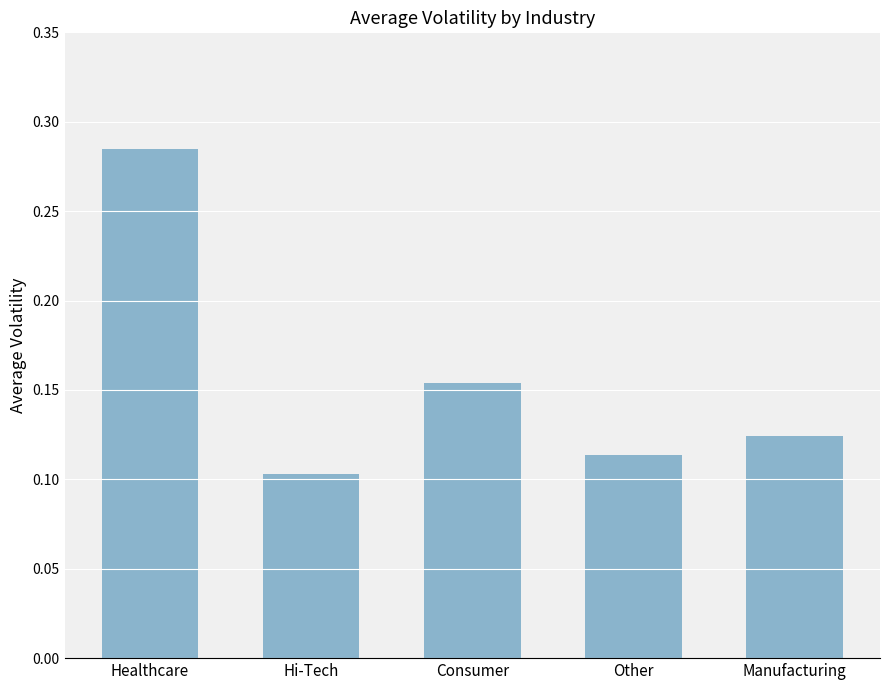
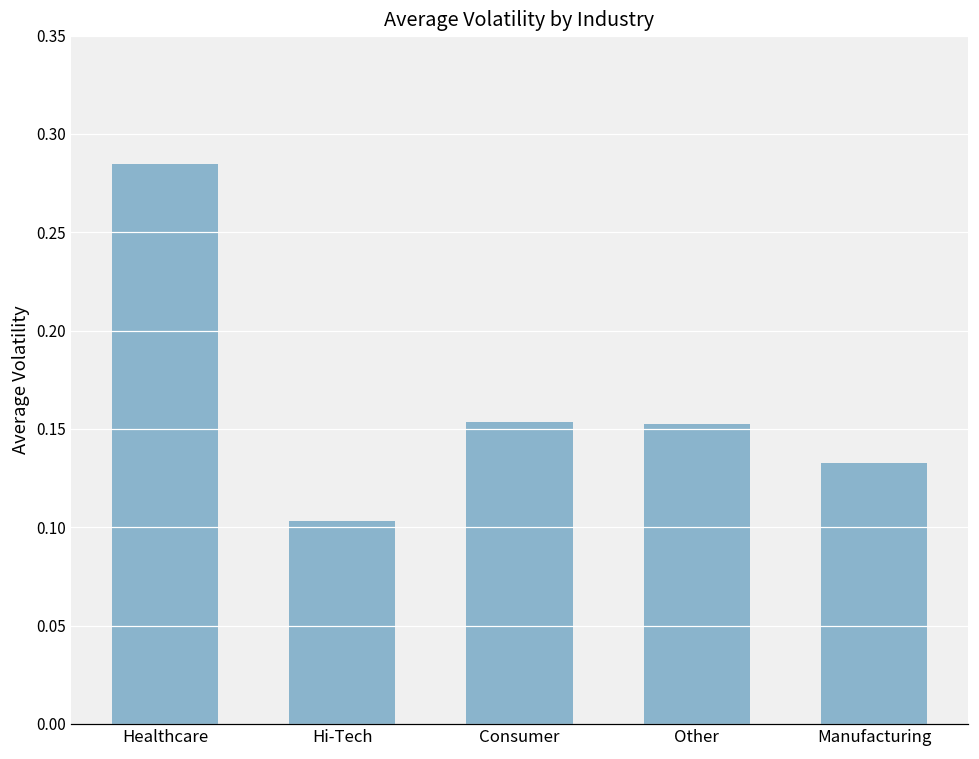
  {
    "Healthcare": 0.285,
    "Hi-Tech": 0.103,
    "Consumer": 0.154,
-   "Other": 0.113,
-   "Manufacturing": 0.124
+   "Other": 0.153,
+   "Manufacturing": 0.133
  }
